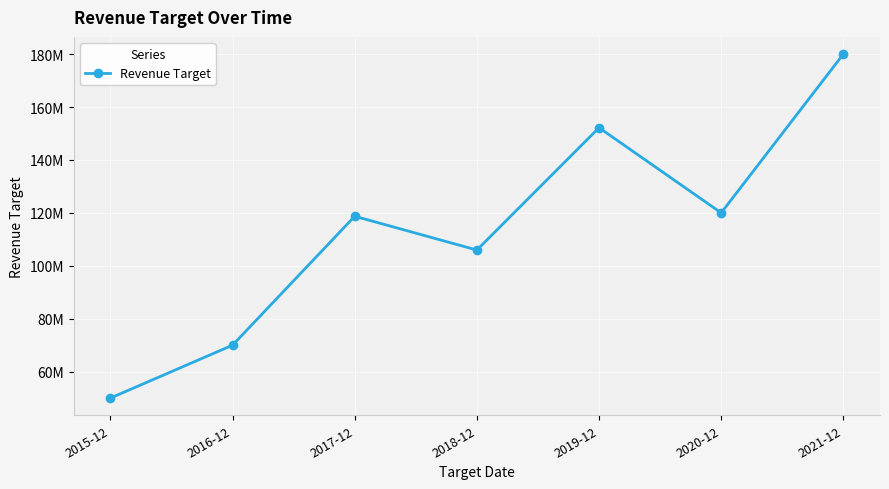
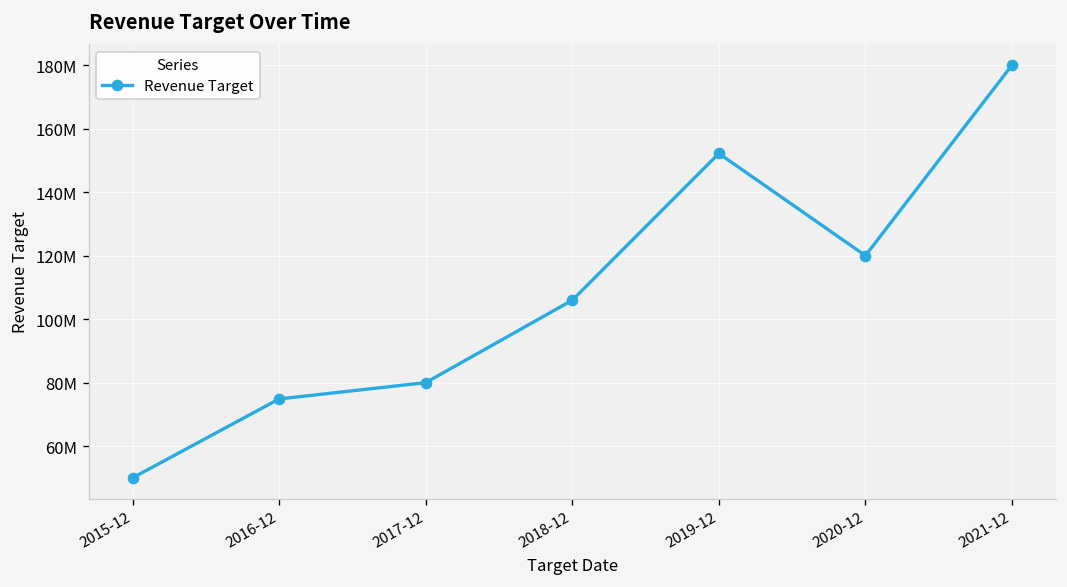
  {
    "2015-12": 50000000,
-   "2016-12": 70000000,
-   "2017-12": 119000000,
+   "2016-12": 75000000,
+   "2017-12": 80000000,
    "2018-12": 106000000,
    "2019-12": 152000000,
    "2020-12": 120000000,
    "2021-12": 180000000
  }
